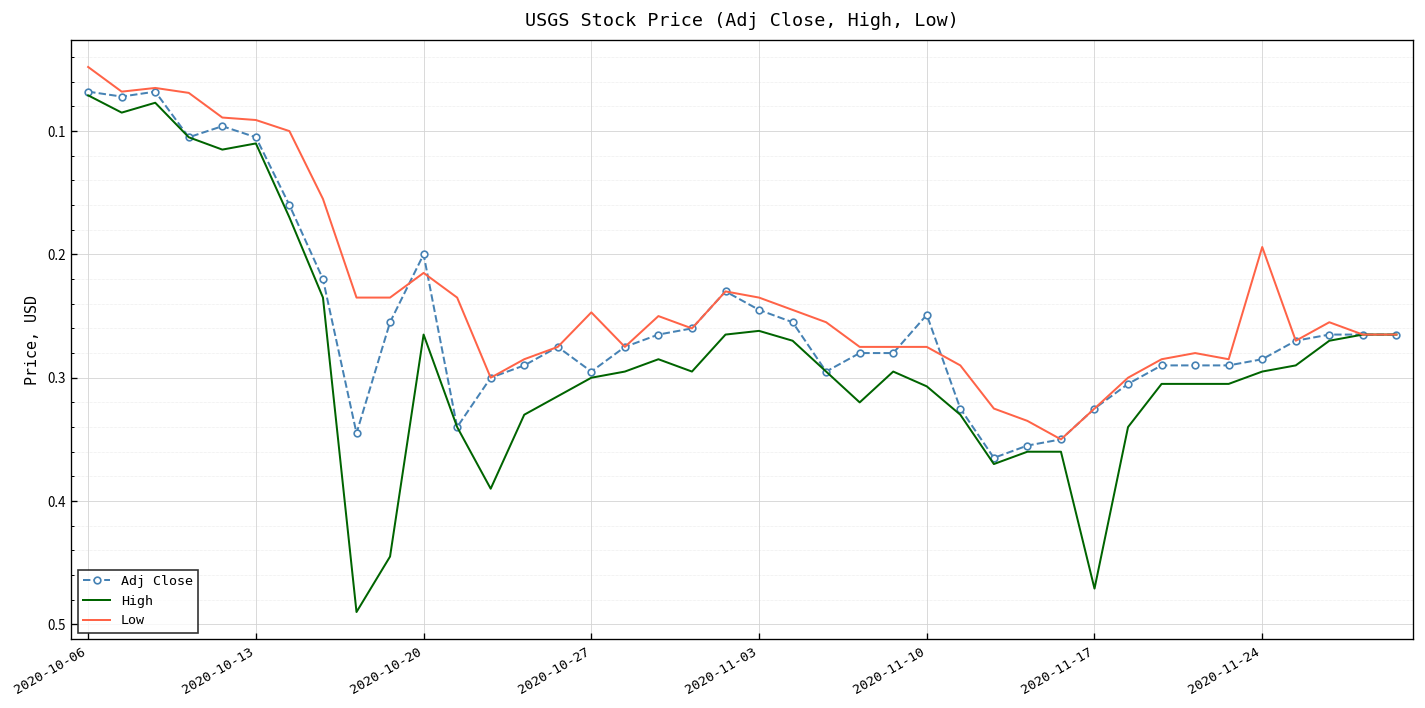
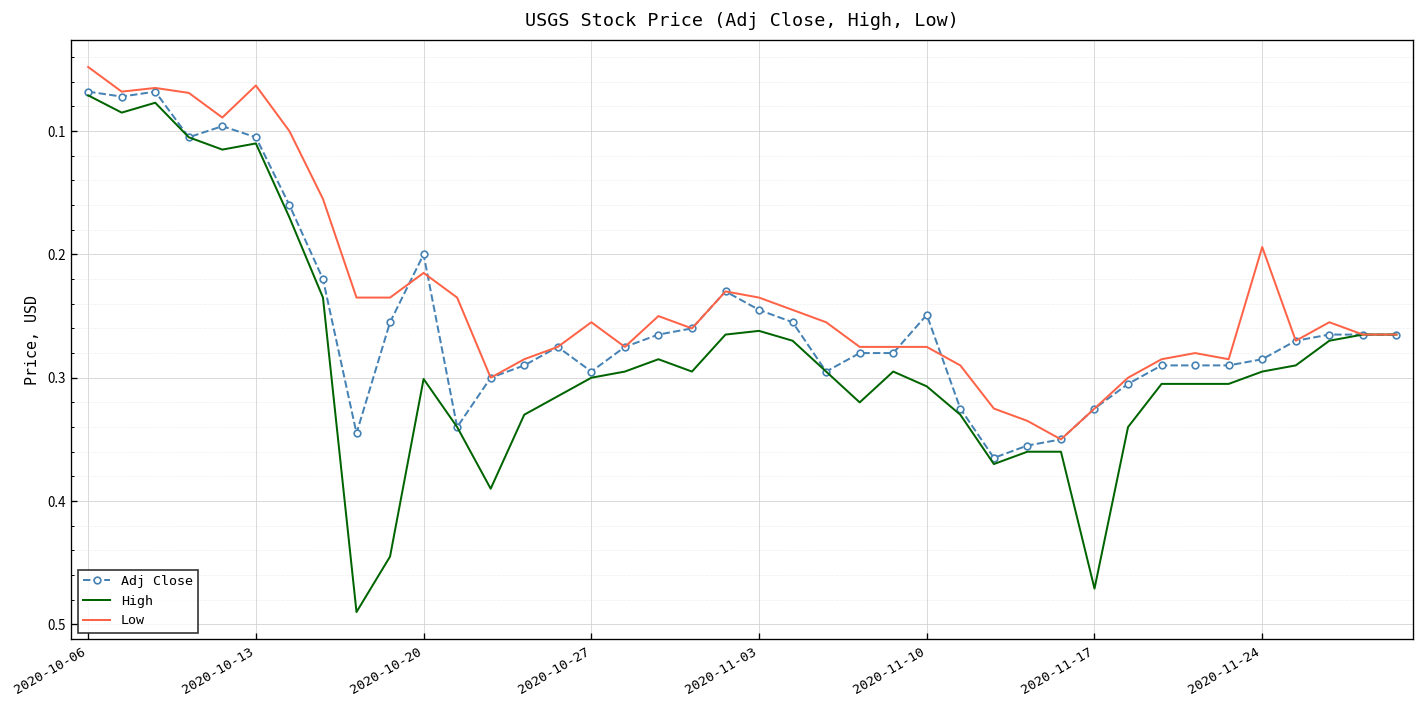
  {
    "Adj Close": {
      "2020-10-06": 0.068,
      "2020-10-13": 0.105,
      "2020-10-20": 0.200,
      "2020-10-27": 0.295,
      "2020-11-03": 0.245,
      "2020-11-10": 0.249,
      "2020-11-24": 0.285
    },
    "High": {
      "2020-10-06": 0.071,
      "2020-10-13": 0.110,
-     "2020-10-20": 0.265,
+     "2020-10-20": 0.301,
      "2020-10-27": 0.300,
      "2020-11-03": 0.262,
      "2020-11-10": 0.307,
      "2020-11-17": 0.471,
      "2020-11-24": 0.295
    },
    "Low": {
      "2020-10-06": 0.048,
-     "2020-10-13": 0.091,
+     "2020-10-13": 0.063,
      "2020-10-20": 0.215,
-     "2020-10-27": 0.247,
+     "2020-10-27": 0.255,
      "2020-11-03": 0.235,
      "2020-11-10": 0.275,
      "2020-11-24": 0.194
    }
  }
